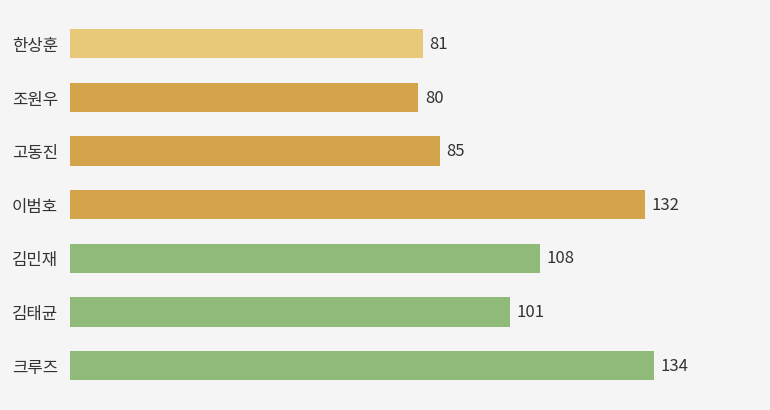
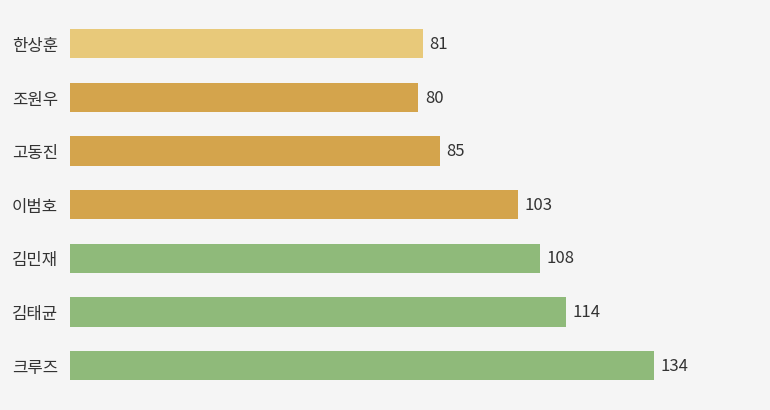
  {
    "한상훈": 81,
    "조원우": 80,
    "고동진": 85,
-   "이범호": 132,
+   "이범호": 103,
    "김민재": 108,
-   "김태균": 101,
+   "김태균": 114,
    "크루즈": 134
  }
